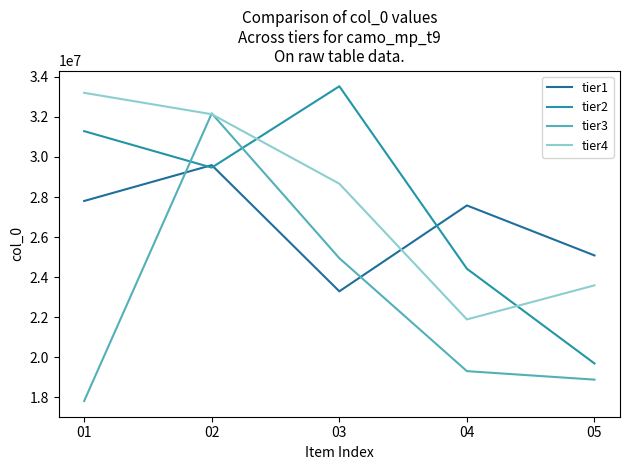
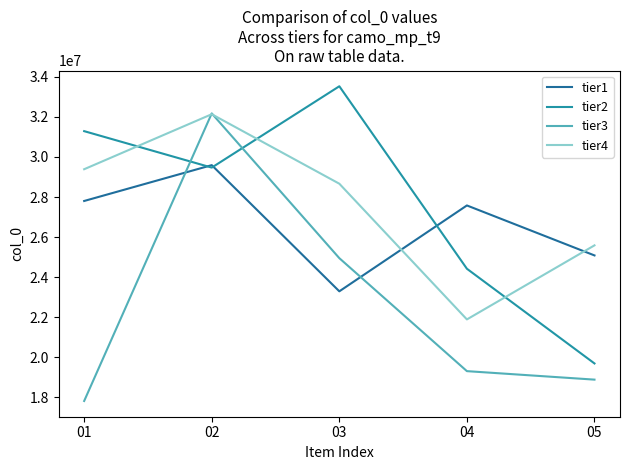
  {
    "tier4": {
-     "01": 33200000,
+     "01": 29400000,
      "03": 28700000,
      "04": 21900000,
-     "05": 23600000
+     "05": 25600000
    }
  }
